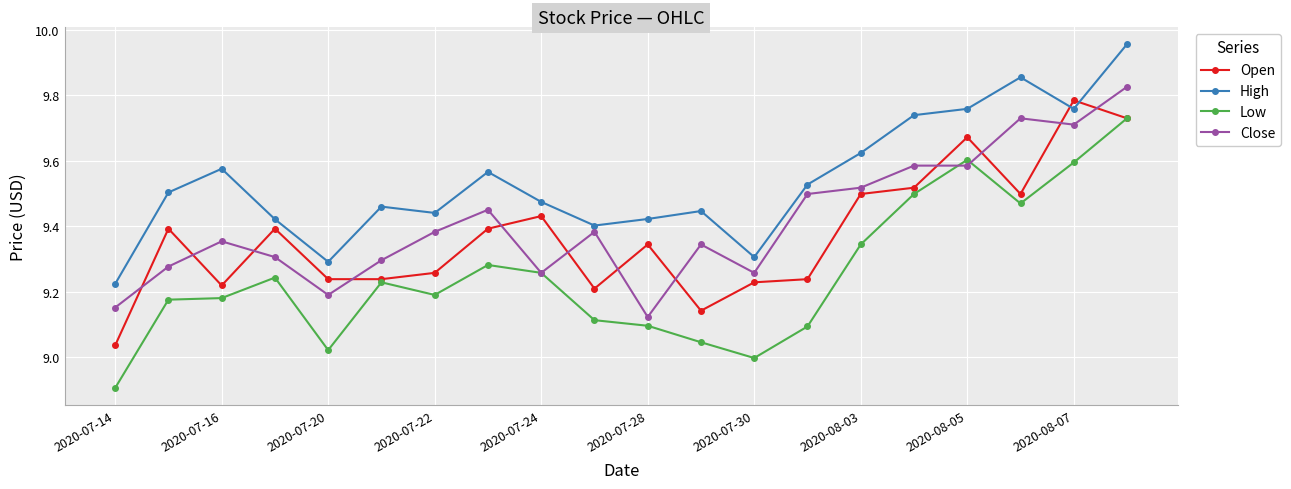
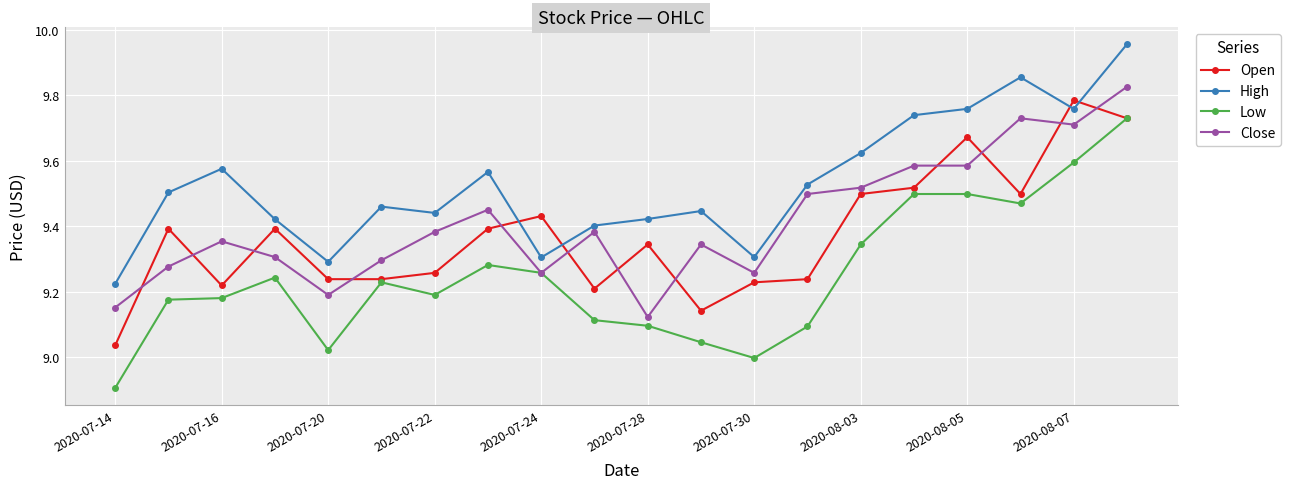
  {
    "Open": {
      "2020-07-14": 9.04,
      "2020-07-16": 9.22,
      "2020-07-20": 9.24,
      "2020-07-22": 9.26,
      "2020-07-24": 9.43,
      "2020-07-28": 9.34,
      "2020-07-30": 9.23,
      "2020-08-03": 9.50,
      "2020-08-05": 9.67,
      "2020-08-07": 9.78
    },
    "High": {
      "2020-07-14": 9.22,
      "2020-07-16": 9.58,
      "2020-07-20": 9.29,
      "2020-07-22": 9.44,
-     "2020-07-24": 9.47,
+     "2020-07-24": 9.30,
      "2020-07-28": 9.42,
      "2020-07-30": 9.31,
      "2020-08-03": 9.62,
      "2020-08-05": 9.76,
      "2020-08-07": 9.76
    },
    "Low": {
      "2020-07-14": 8.91,
      "2020-07-16": 9.18,
      "2020-07-20": 9.02,
      "2020-07-22": 9.19,
      "2020-07-28": 9.10,
      "2020-07-30": 9.00,
      "2020-08-03": 9.34,
-     "2020-08-05": 9.60,
+     "2020-08-05": 9.50,
      "2020-08-07": 9.59
    },
    "Close": {
      "2020-07-14": 9.15,
      "2020-07-16": 9.35,
      "2020-07-20": 9.19,
      "2020-07-22": 9.38,
      "2020-07-28": 9.12,
      "2020-07-30": 9.26,
      "2020-08-03": 9.52,
      "2020-08-05": 9.59,
      "2020-08-07": 9.71
    }
  }
